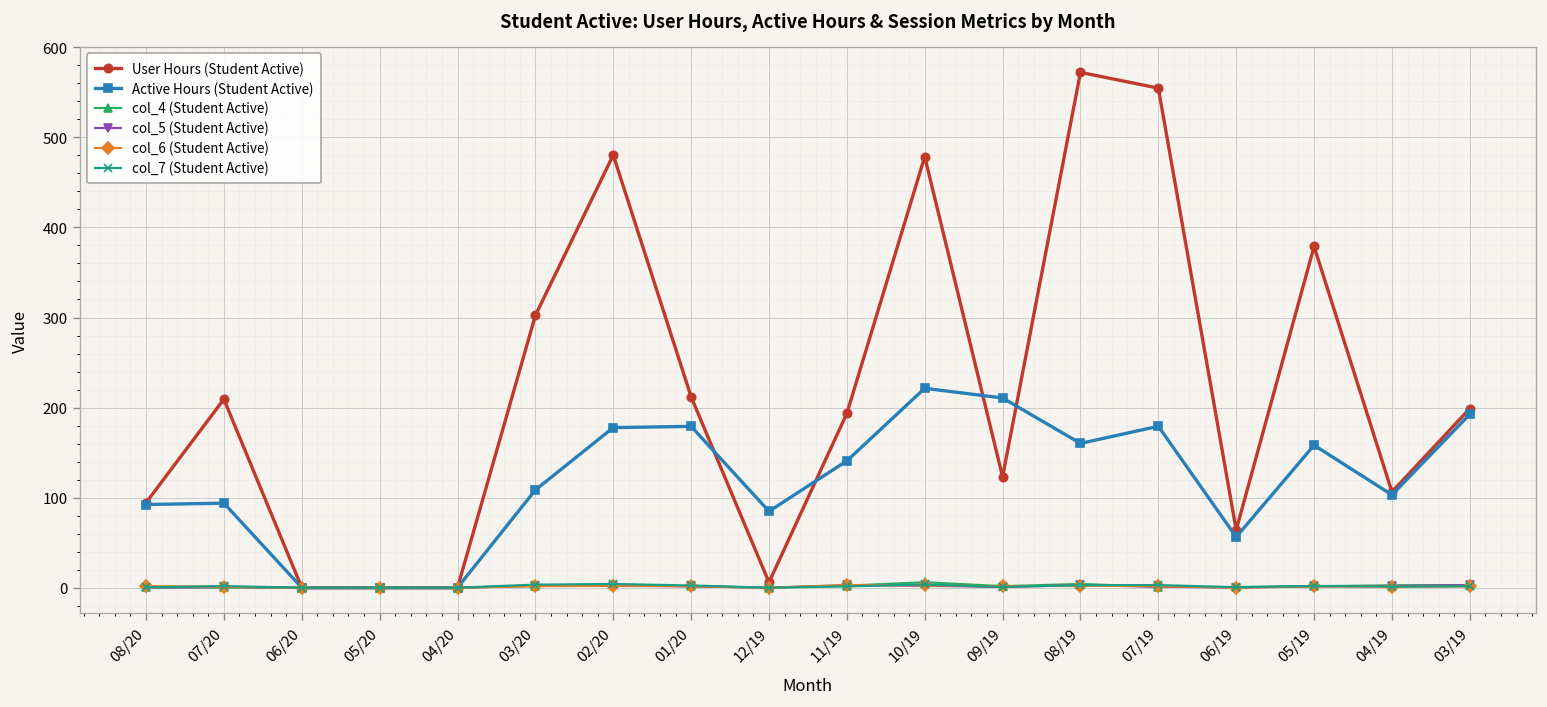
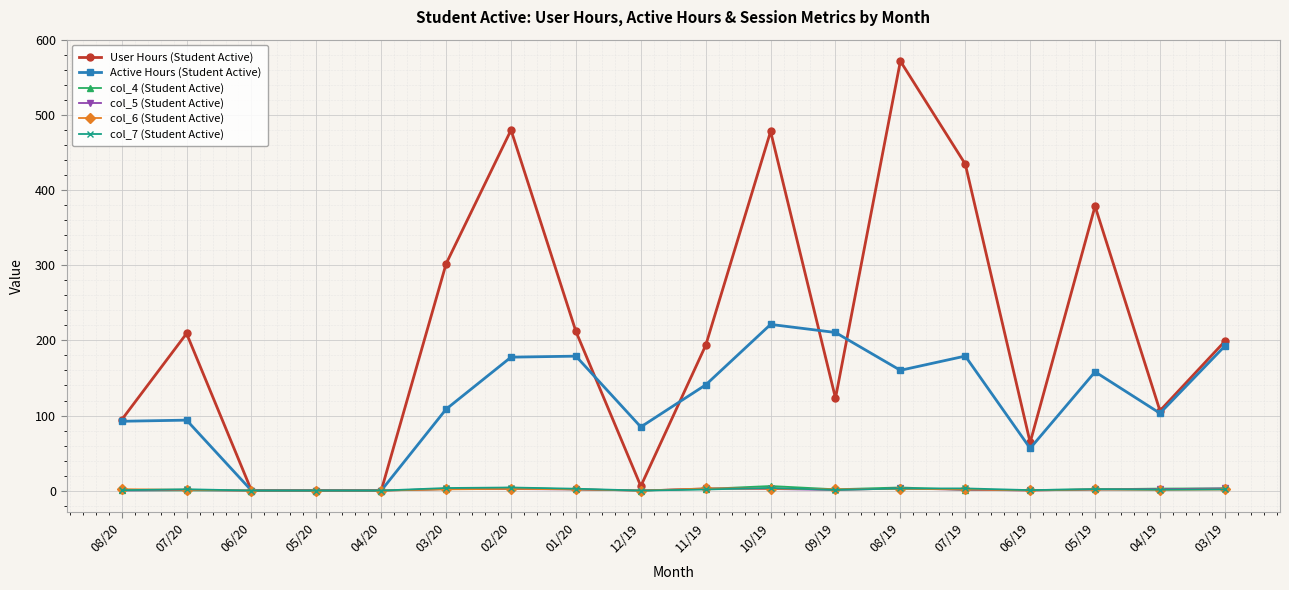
  {
    "User Hours (Student Active)": {
      "07/20": 210,
      "03/20": 300,
      "02/20": 480,
      "01/20": 210,
      "12/19": 10,
      "11/19": 190,
      "10/19": 480,
      "09/19": 120,
      "08/19": 570,
-     "07/19": 550,
+     "07/19": 440,
      "06/19": 60,
      "05/19": 380,
      "03/19": 200
    },
    "Active Hours (Student Active)": {
      "07/20": 90,
      "03/20": 110,
      "02/20": 180,
      "01/20": 180,
      "12/19": 80,
      "11/19": 140,
      "10/19": 220,
      "09/19": 210,
      "08/19": 160,
      "07/19": 180,
      "06/19": 60,
      "05/19": 160,
      "03/19": 190
    }
  }
